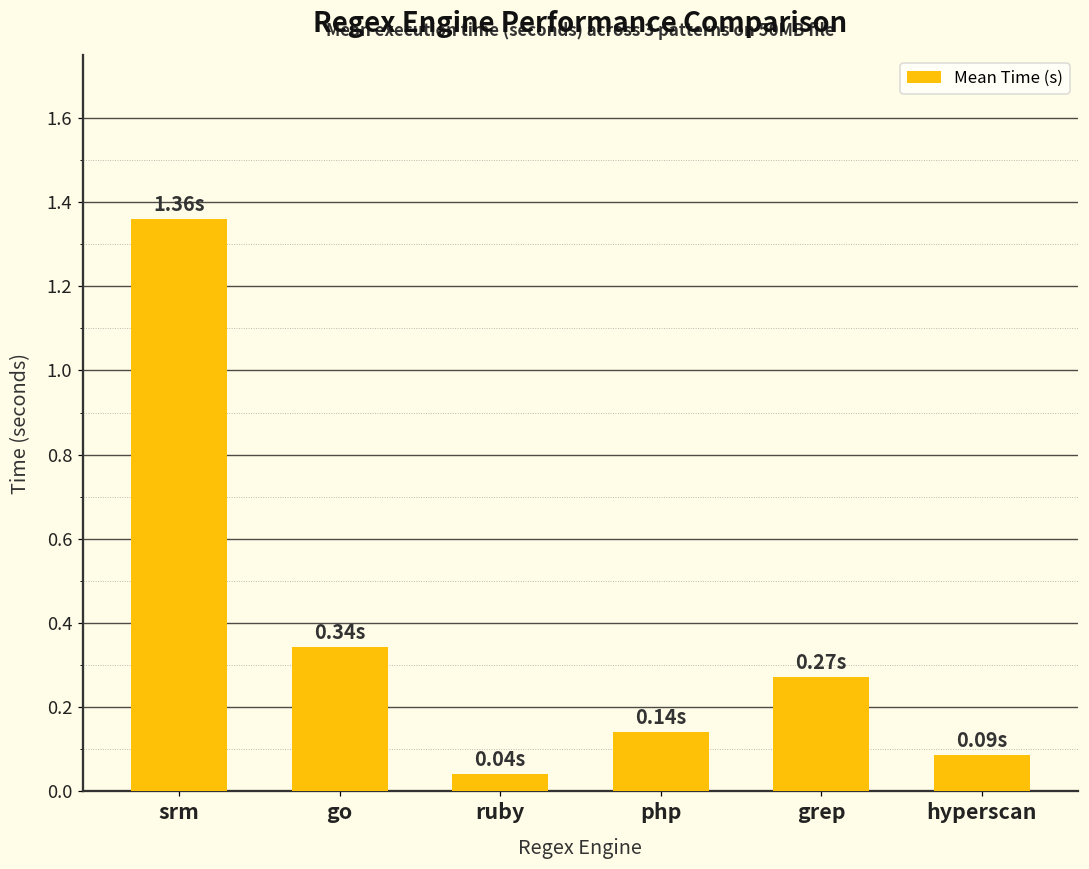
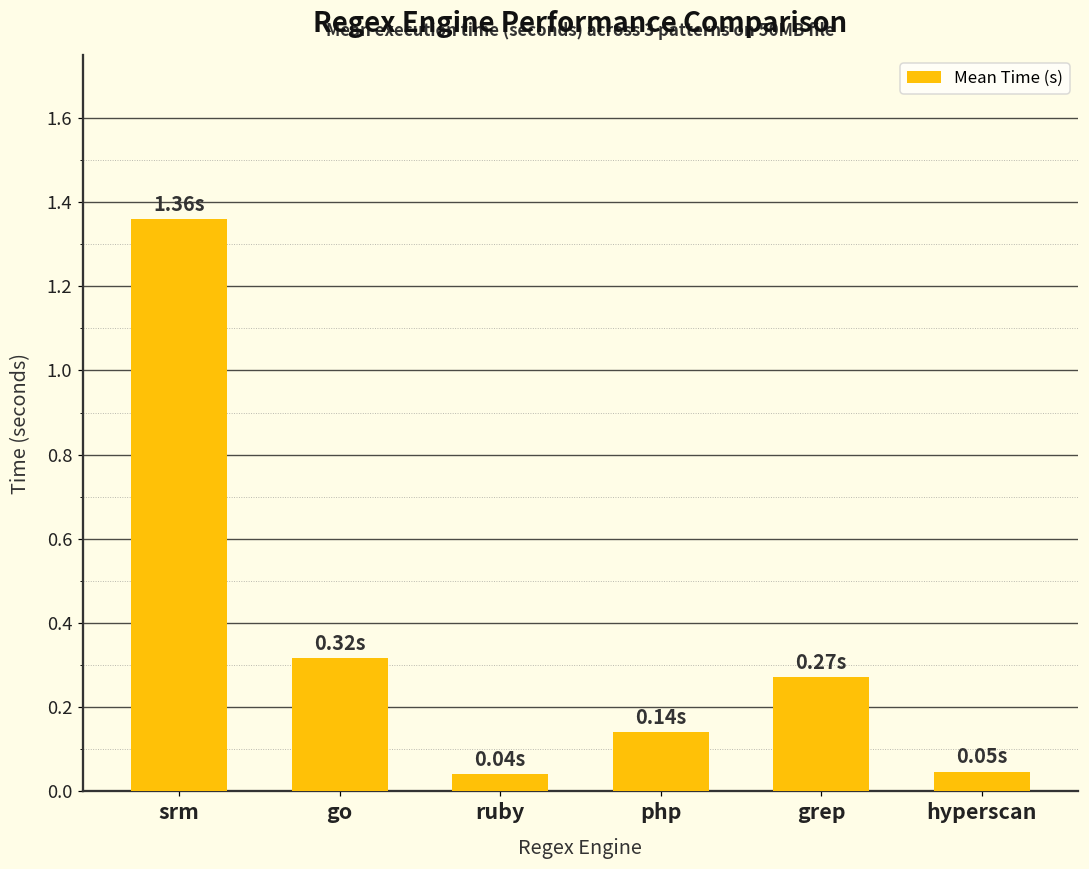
  {
    "srm": "1.36s",
-   "go": "0.34s",
+   "go": "0.32s",
    "ruby": "0.04s",
    "php": "0.14s",
    "grep": "0.27s",
-   "hyperscan": "0.09s"
+   "hyperscan": "0.05s"
  }
